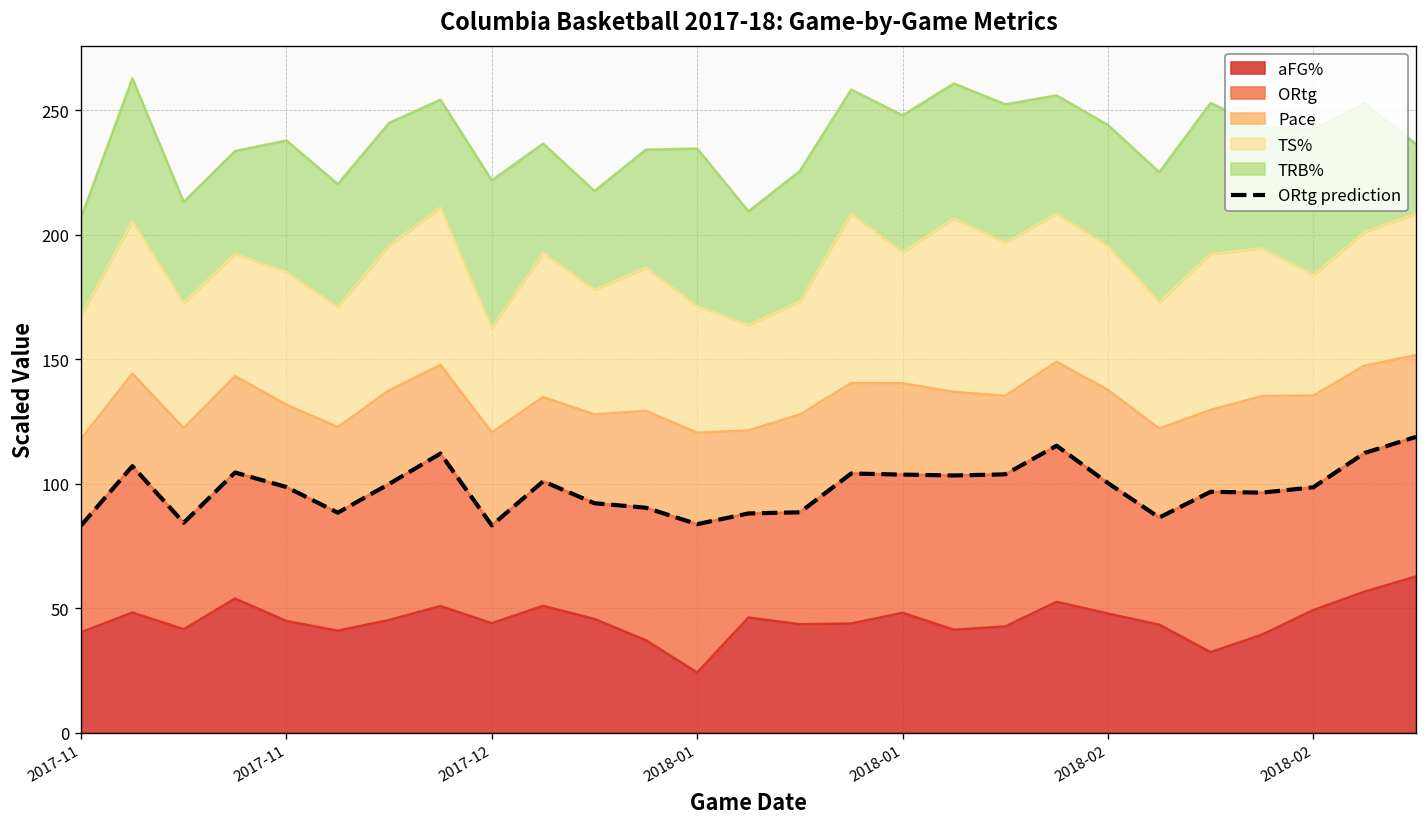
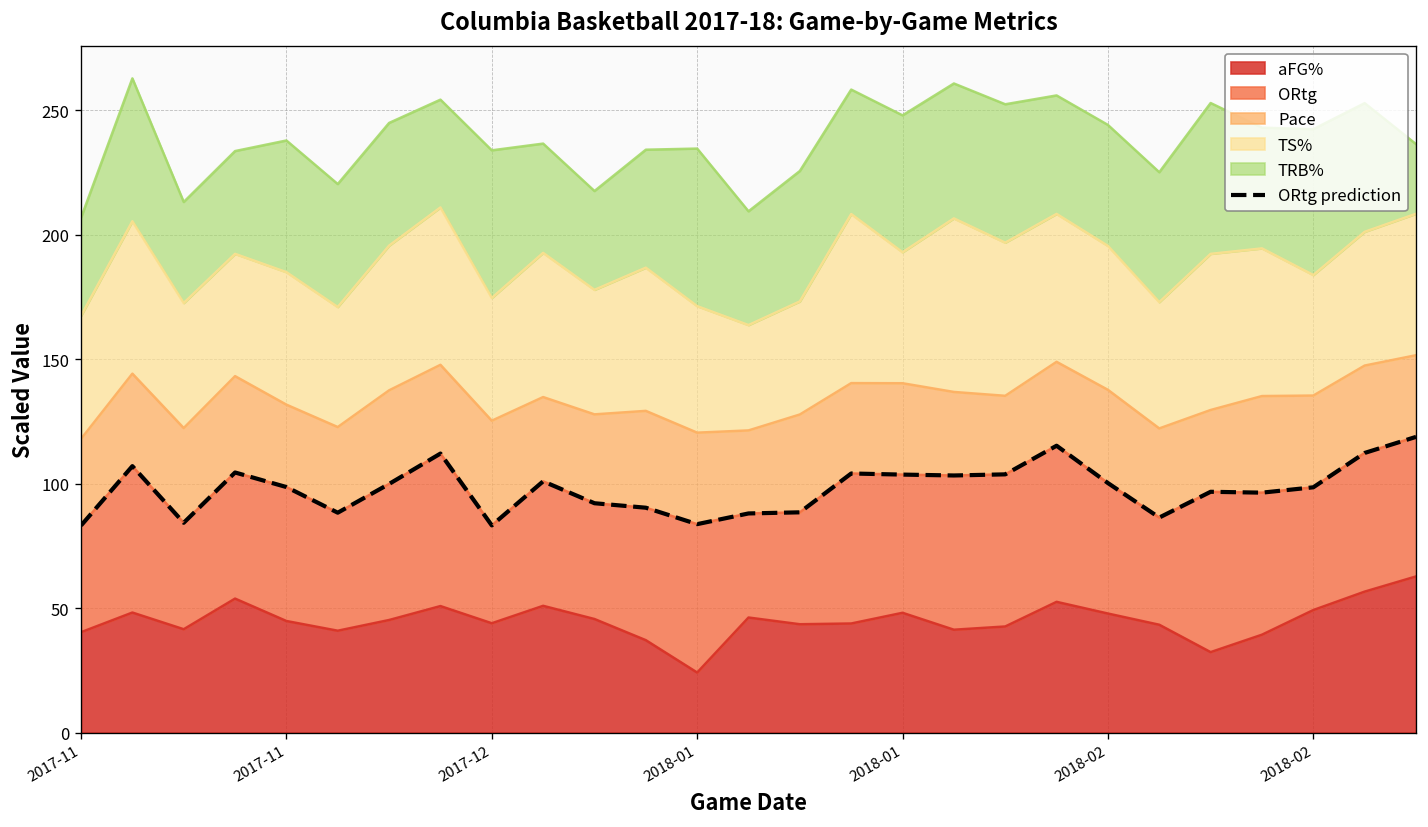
  {
    "aFG%": {
      "2017-12": 44
    },
    "ORtg": {
      "2017-12": 39
    },
    "Pace": {
-     "2017-12": 37
+     "2017-12": 42
    },
    "TS%": {
-     "2017-12": 42
+     "2017-12": 49
    },
    "TRB%": {
      "2017-12": 59
    }
  }
